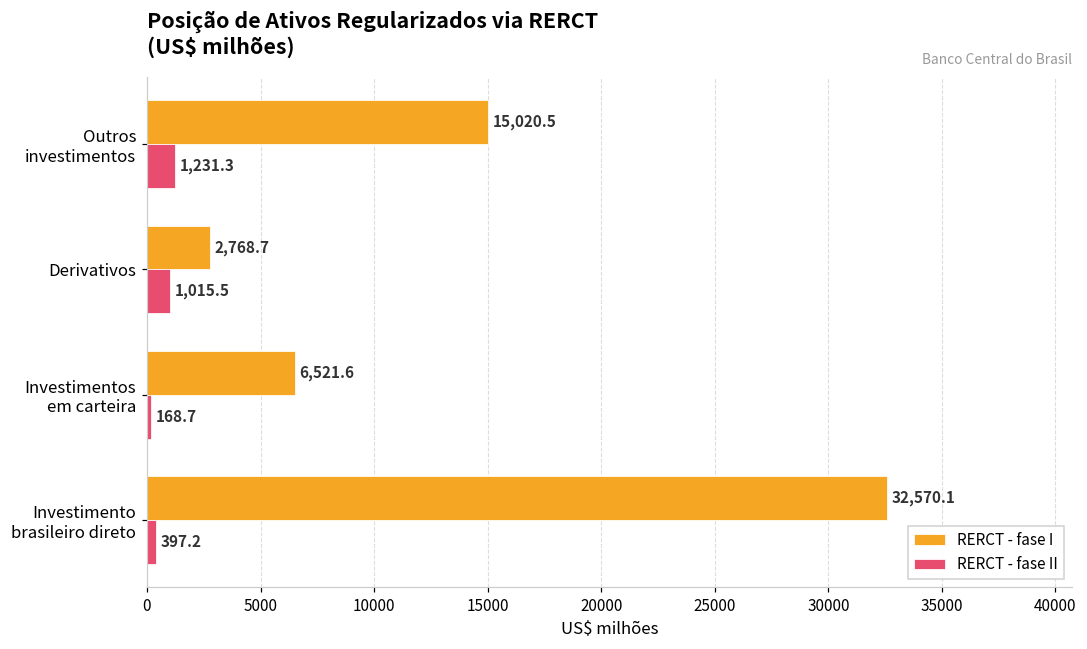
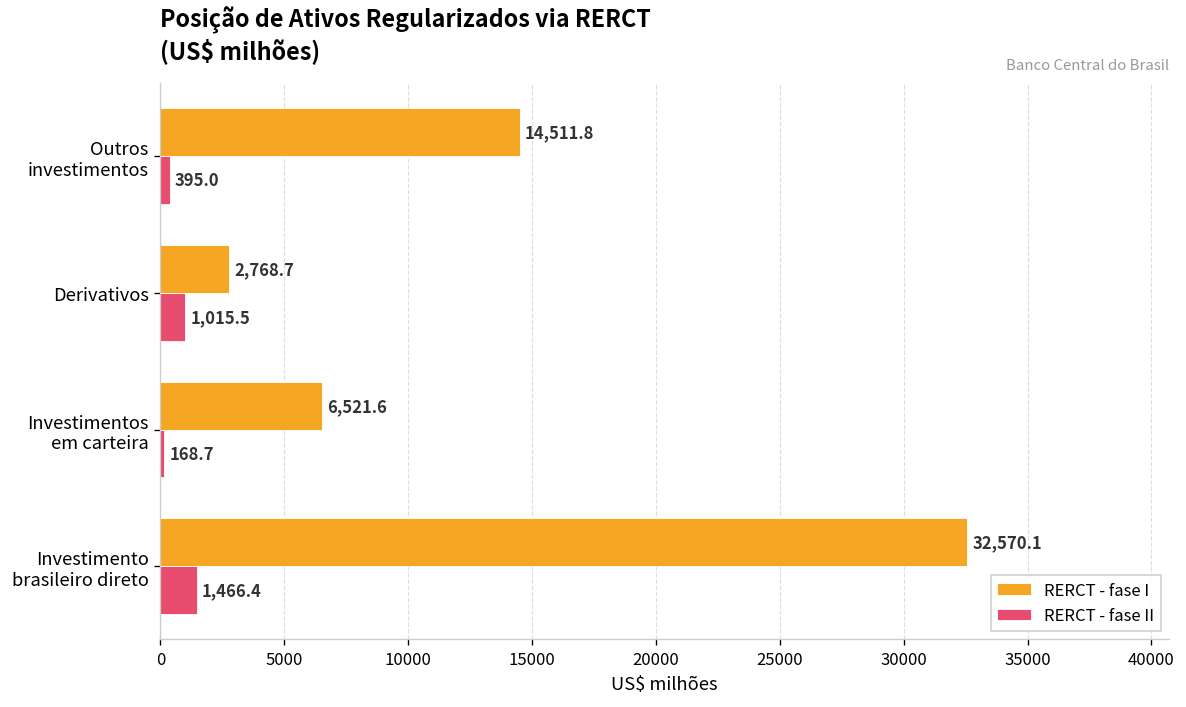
  {
    "RERCT - fase I": {
-     "Outros investimentos": "15,020.5",
+     "Outros investimentos": "14,511.8",
      "Derivativos": "2,768.7",
      "Investimentos em carteira": "6,521.6",
      "Investimento brasileiro direto": "32,570.1"
    },
    "RERCT - fase II": {
-     "Outros investimentos": "1,231.3",
+     "Outros investimentos": "395.0",
      "Derivativos": "1,015.5",
      "Investimentos em carteira": "168.7",
-     "Investimento brasileiro direto": "397.2"
+     "Investimento brasileiro direto": "1,466.4"
    }
  }
